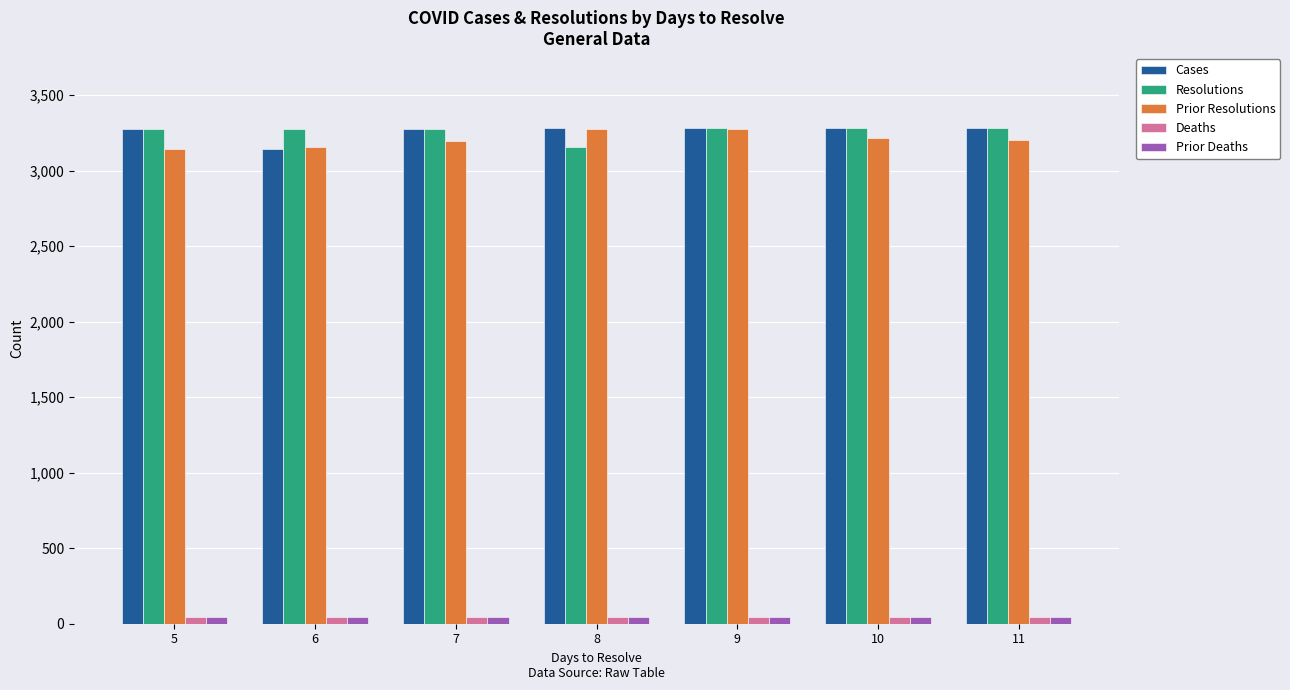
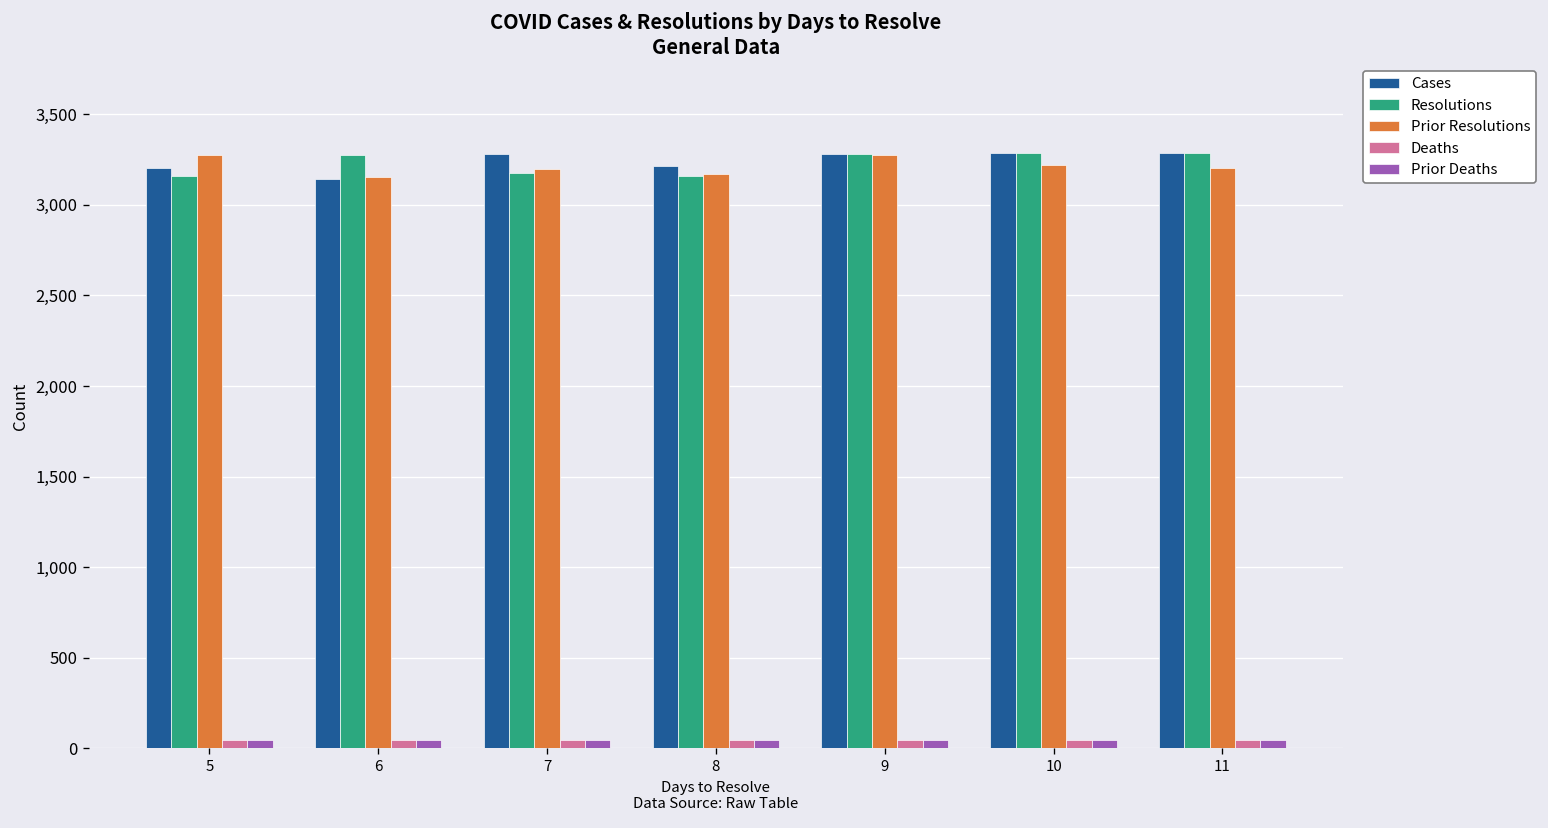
  {
    "Cases": {
-     "5": "3,280",
+     "5": "3,210",
      "6": "3,140",
      "7": "3,280",
-     "8": "3,280",
+     "8": "3,220",
      "9": "3,280",
      "10": "3,280",
      "11": "3,280"
    },
    "Resolutions": {
-     "5": "3,280",
+     "5": "3,160",
      "6": "3,280",
-     "7": "3,280",
+     "7": "3,180",
      "8": "3,160",
      "9": "3,280",
      "10": "3,280",
      "11": "3,290"
    },
    "Prior Resolutions": {
-     "5": "3,140",
+     "5": "3,270",
      "6": "3,160",
      "7": "3,200",
-     "8": "3,280",
+     "8": "3,170",
      "9": "3,280",
      "10": "3,220",
      "11": "3,200"
    },
    "Deaths": {
      "5": "40",
      "6": "40",
      "7": "40",
      "8": "40",
      "9": "40",
      "10": "40",
      "11": "40"
    },
    "Prior Deaths": {
      "5": "40",
      "6": "40",
      "7": "40",
      "8": "40",
      "9": "40",
      "10": "40",
      "11": "40"
    }
  }
